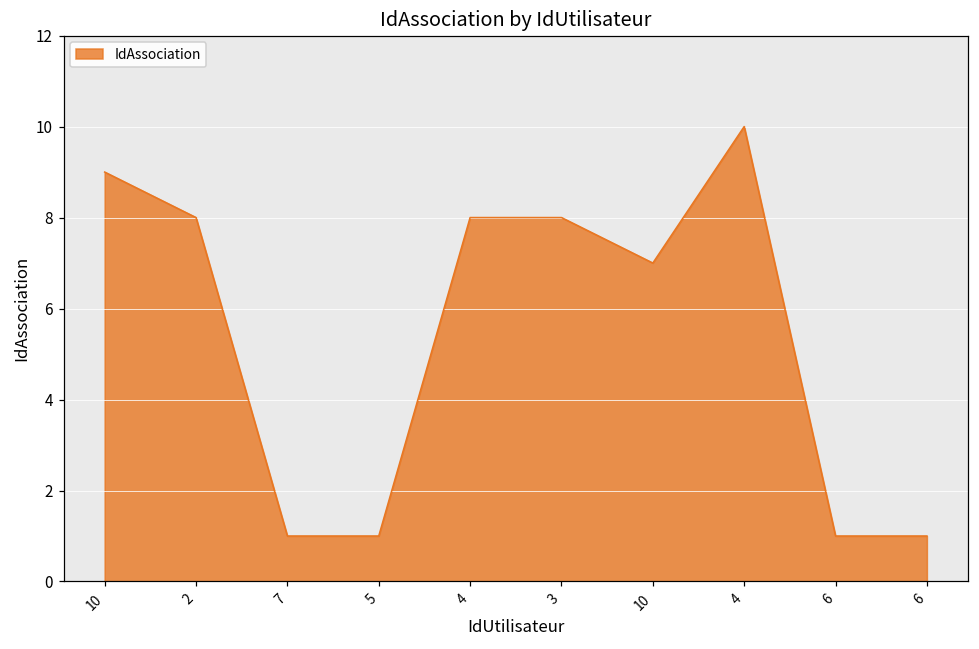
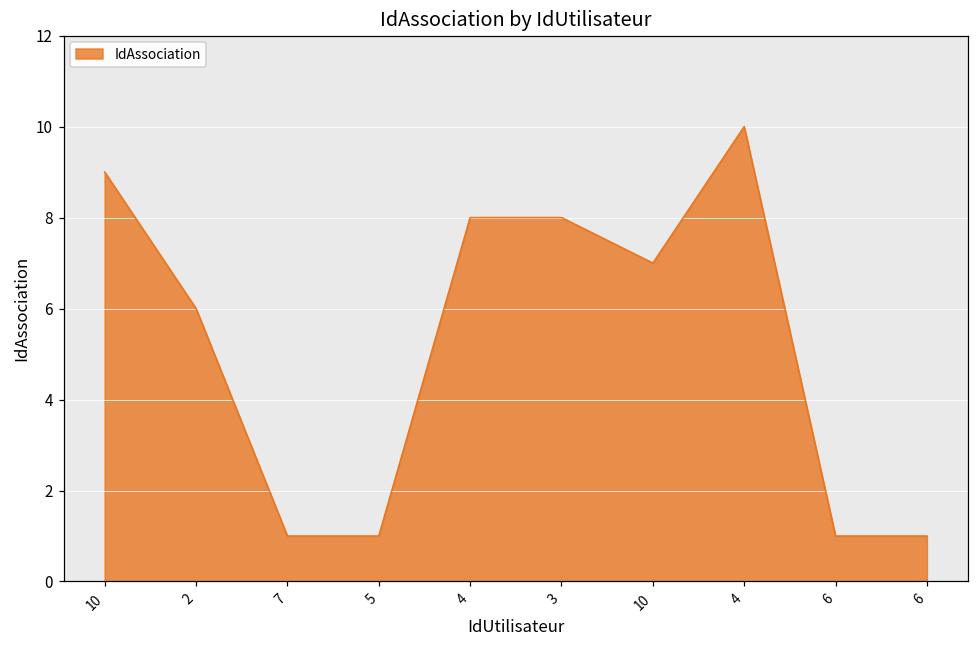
  {
-   "2": 8,
+   "2": 6,
    "7": 1,
    "5": 1,
    "3": 8
  }
